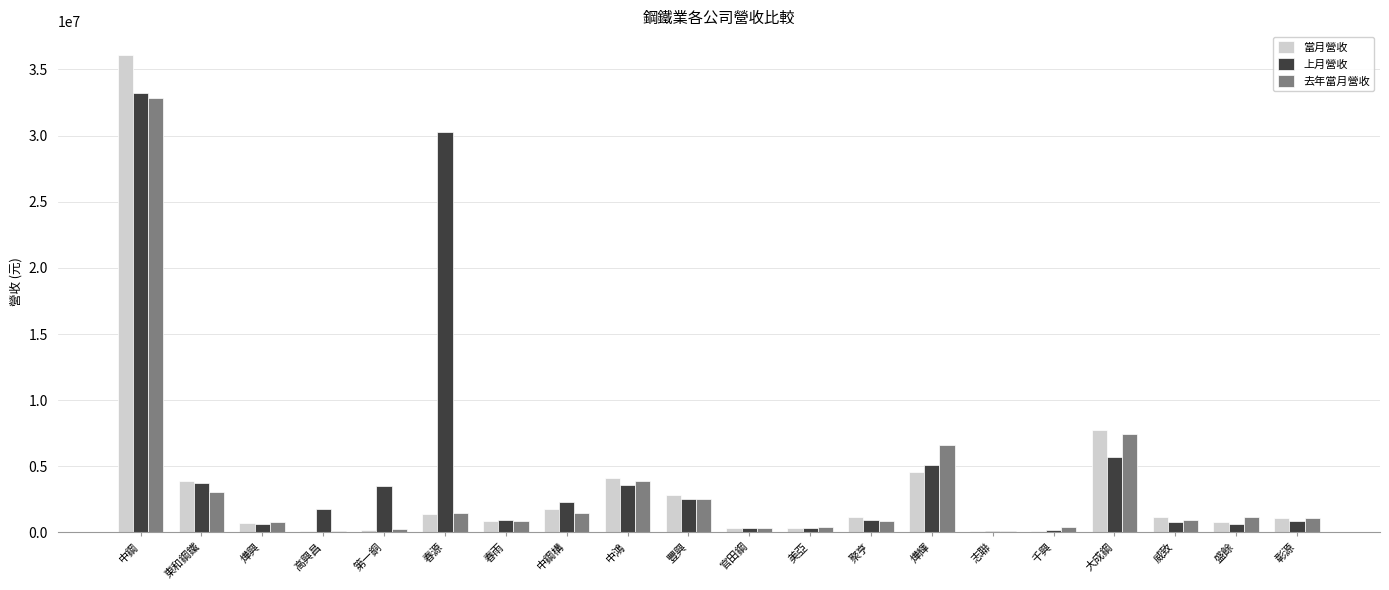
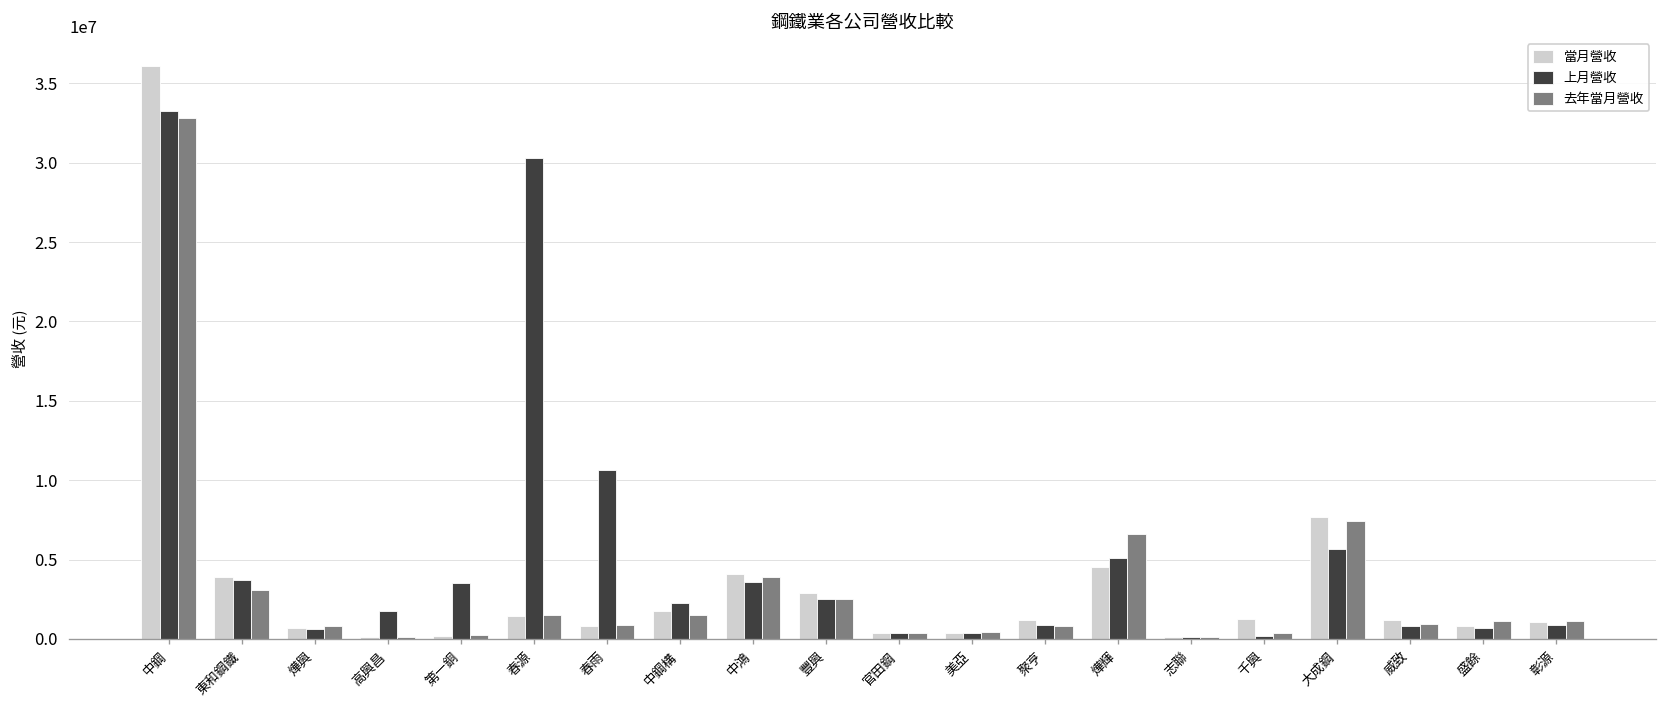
  {
    "當月營收": {
      "中鋼": 36100000,
      "東和鋼鐵": 3900000,
      "燁興": 700000,
      "第一銅": 200000,
      "春源": 1400000,
      "春雨": 800000,
      "中鋼構": 1800000,
      "中鴻": 4100000,
      "豐興": 2900000,
      "官田鋼": 300000,
      "美亞": 400000,
      "聚亨": 1200000,
      "燁輝": 4500000,
-     "千興": 100000,
+     "千興": 1200000,
      "大成鋼": 7700000,
      "威致": 1200000,
      "盛餘": 800000,
      "彰源": 1100000
    },
    "上月營收": {
      "中鋼": 33200000,
      "東和鋼鐵": 3700000,
      "燁興": 600000,
      "高興昌": 1800000,
      "第一銅": 3500000,
      "春源": 30300000,
-     "春雨": 900000,
+     "春雨": 10700000,
      "中鋼構": 2300000,
      "中鴻": 3600000,
      "豐興": 2500000,
      "官田鋼": 300000,
      "美亞": 400000,
      "聚亨": 900000,
      "燁輝": 5100000,
      "千興": 200000,
      "大成鋼": 5700000,
      "威致": 800000,
      "盛餘": 700000,
      "彰源": 900000
    },
    "去年當月營收": {
      "中鋼": 32800000,
      "東和鋼鐵": 3100000,
      "燁興": 800000,
      "第一銅": 200000,
      "春源": 1500000,
      "春雨": 900000,
      "中鋼構": 1500000,
      "中鴻": 3900000,
      "豐興": 2500000,
      "官田鋼": 400000,
      "美亞": 400000,
      "聚亨": 800000,
      "燁輝": 6600000,
      "千興": 400000,
      "大成鋼": 7400000,
      "威致": 900000,
      "盛餘": 1100000,
      "彰源": 1100000
    }
  }
